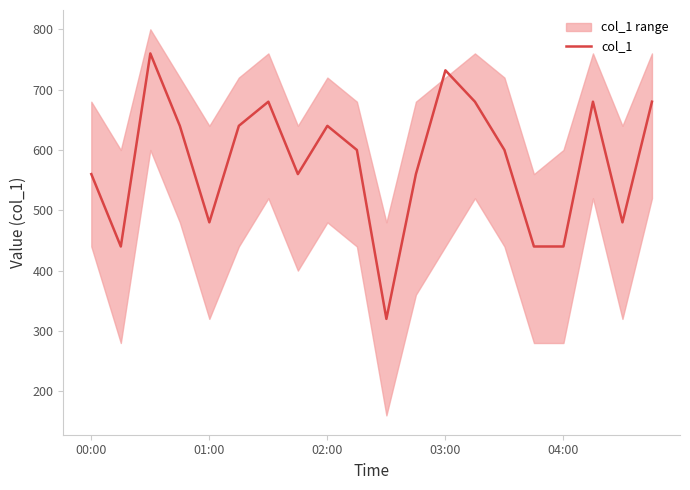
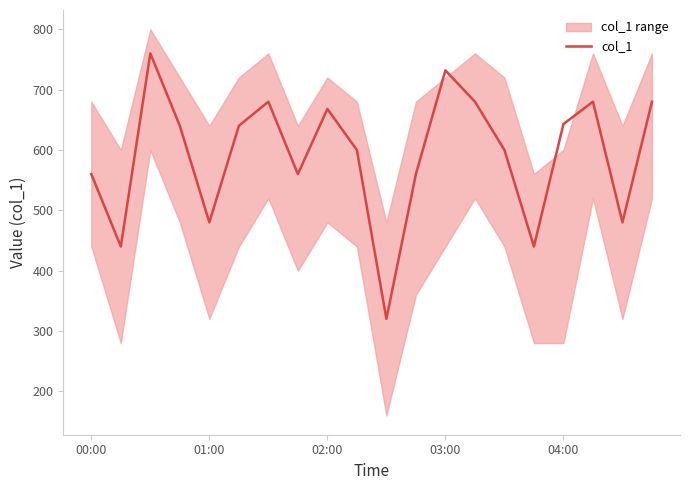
  {
    "col_1": {
      "00:00": 560,
      "01:00": 480,
-     "02:00": 640,
+     "02:00": 670,
      "03:00": 730,
-     "04:00": 440
+     "04:00": 640
    }
  }
